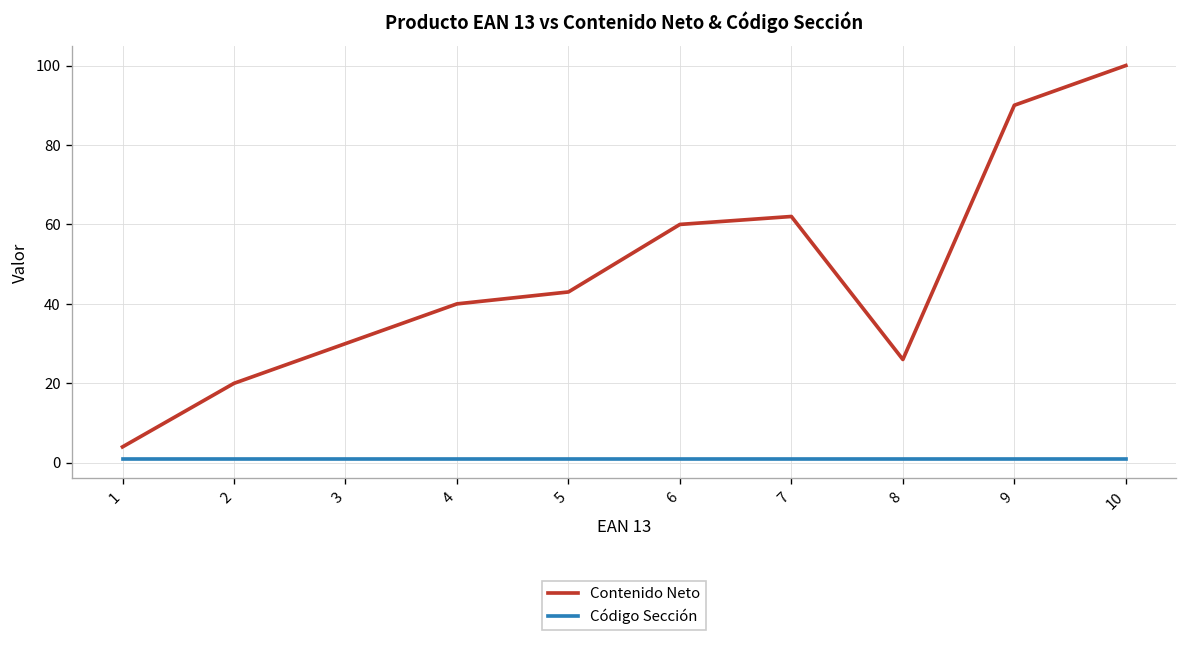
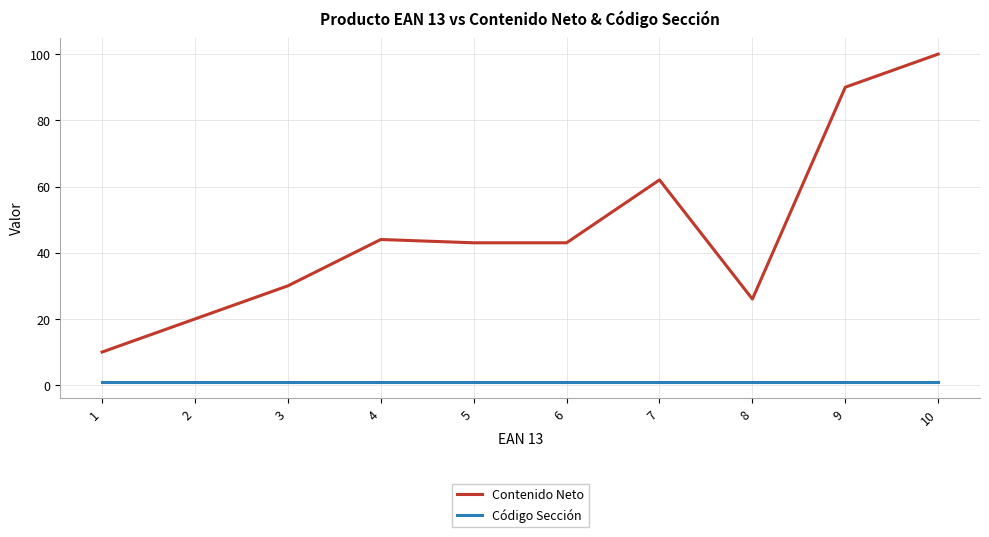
  {
    "Contenido Neto": {
-     "1": 4,
+     "1": 10,
      "2": 20,
      "3": 30,
-     "4": 40,
+     "4": 44,
      "5": 43,
-     "6": 60,
+     "6": 43,
      "7": 62,
      "8": 26,
      "9": 90,
      "10": 100
    },
    "Código Sección": {
      "1": 1,
      "2": 1,
      "3": 1,
      "4": 1,
      "5": 1,
      "6": 1,
      "7": 1,
      "8": 1,
      "9": 1,
      "10": 1
    }
  }
